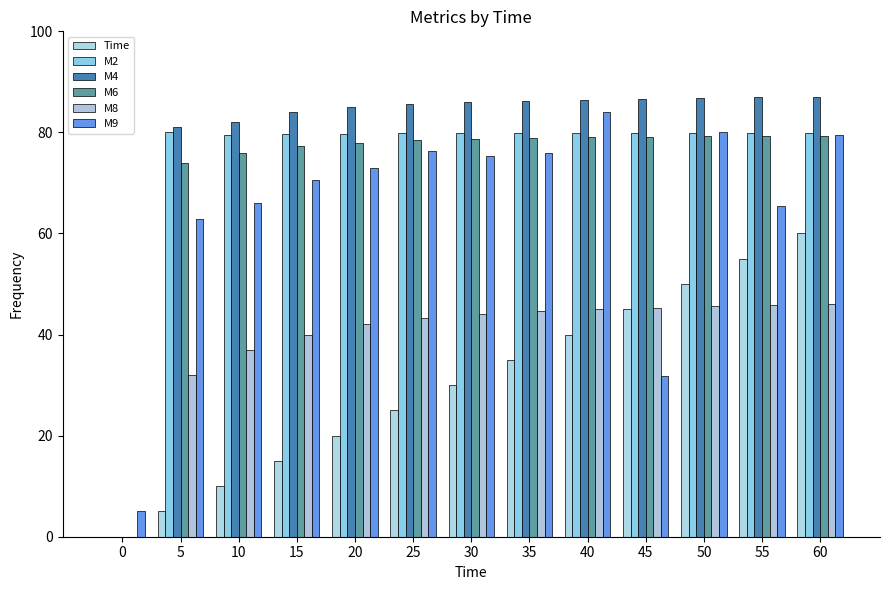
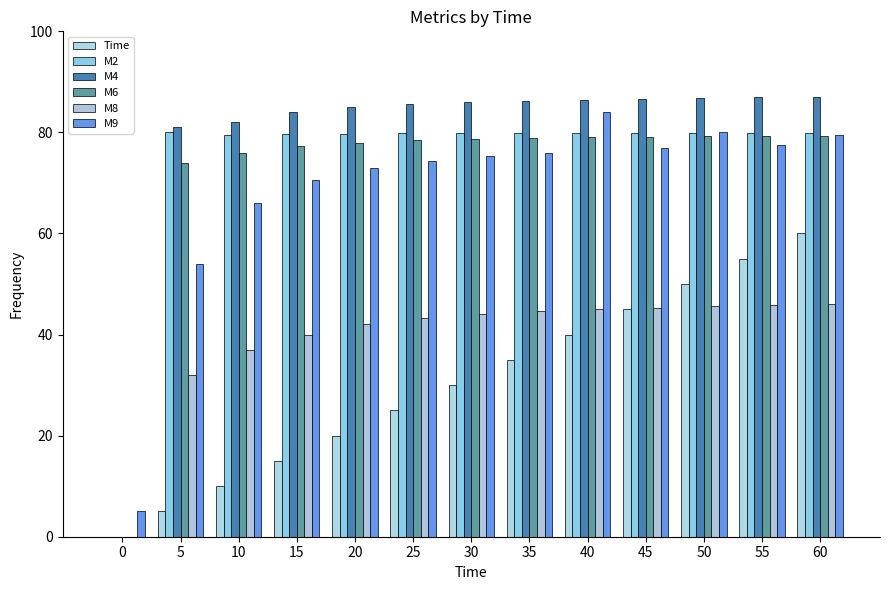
  {
    "M9": {
      "0": 5,
-     "5": 63,
+     "5": 54,
      "10": 66,
      "15": 71,
      "20": 73,
-     "25": 76,
+     "25": 74,
      "30": 75,
      "35": 76,
      "40": 84,
-     "45": 32,
+     "45": 77,
      "50": 80,
-     "55": 65,
+     "55": 77,
      "60": 79
    }
  }
